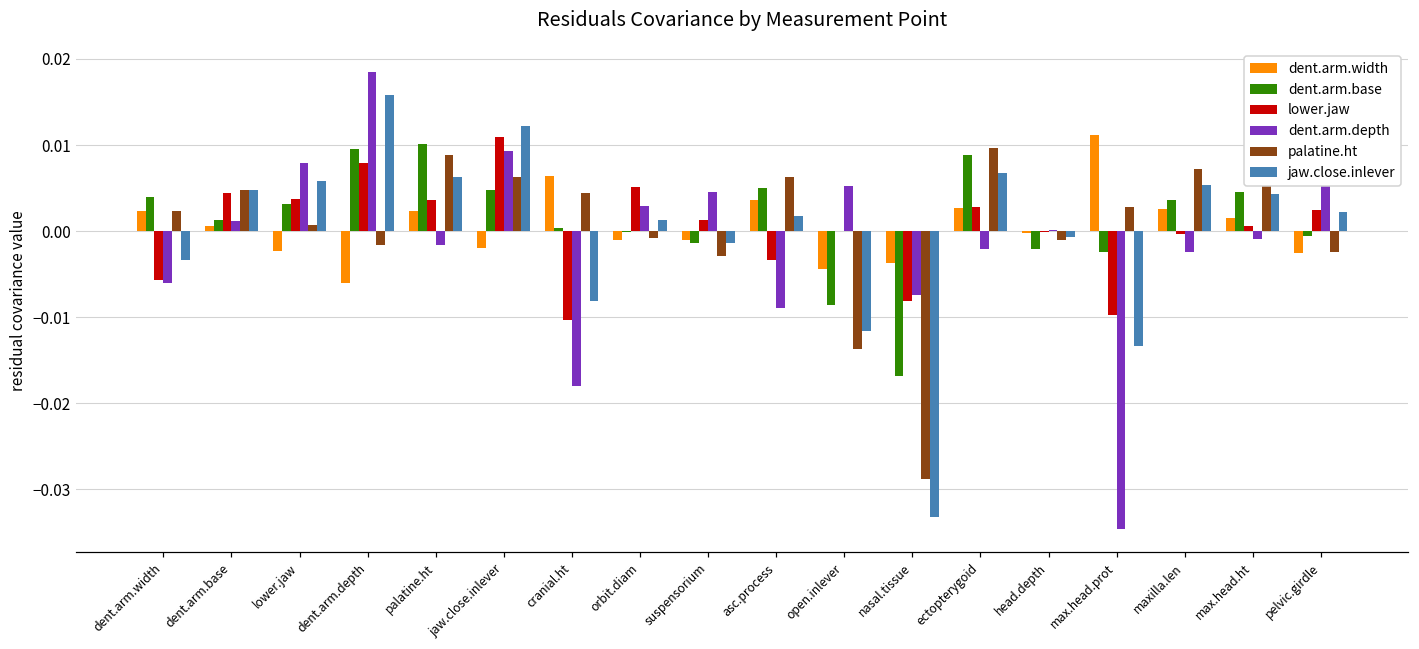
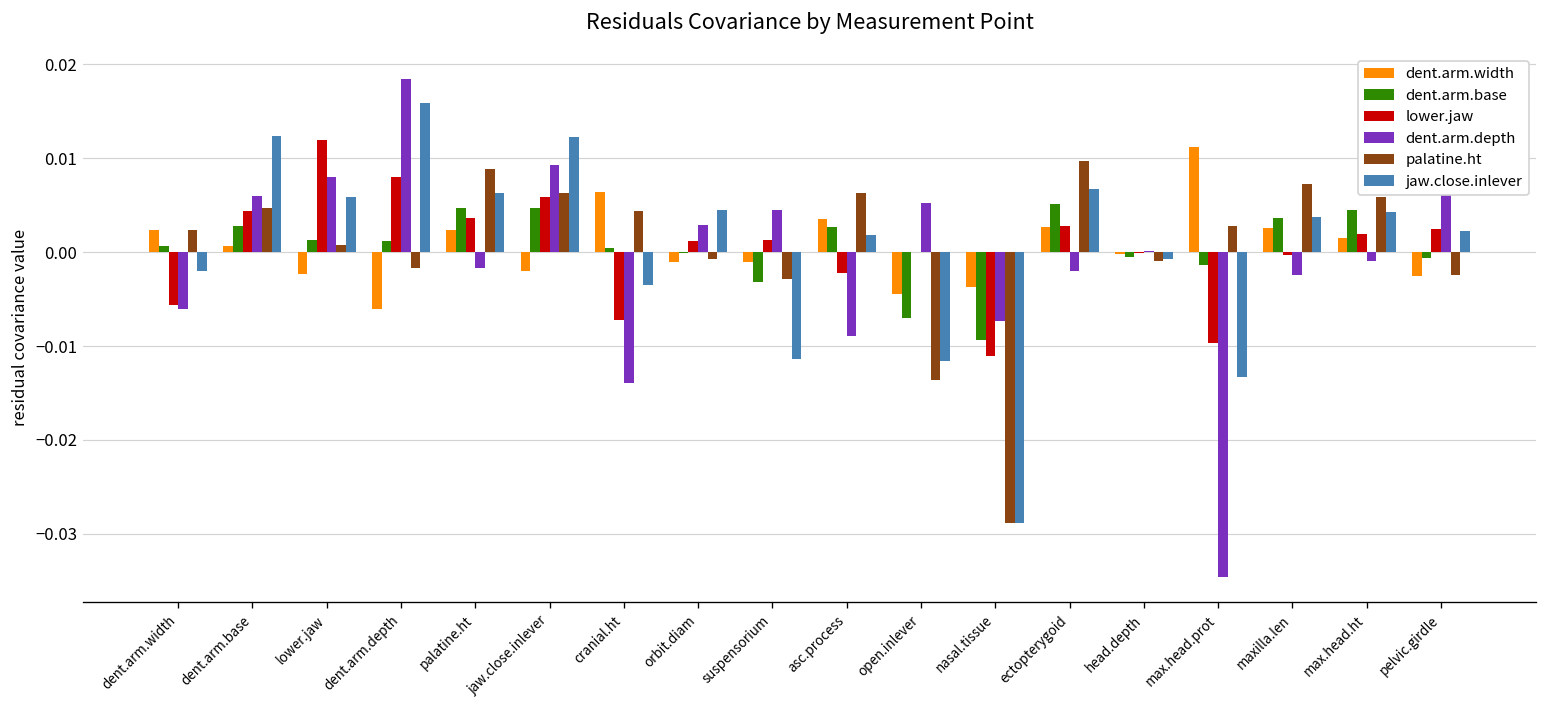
  {
    "dent.arm.width": {
      "dent.arm.width": 0.002,
      "dent.arm.base": 0.001,
      "lower.jaw": -0.002,
      "dent.arm.depth": -0.006,
      "palatine.ht": 0.002,
      "jaw.close.inlever": -0.002,
      "cranial.ht": 0.006,
      "orbit.diam": -0.001,
      "suspensorium": -0.001,
      "asc.process": 0.004,
      "open.inlever": -0.004,
      "nasal.tissue": -0.004,
      "ectopterygoid": 0.003,
      "max.head.prot": 0.011,
      "maxilla.len": 0.003,
      "max.head.ht": 0.002,
      "pelvic.girdle": -0.003
    },
    "dent.arm.base": {
-     "dent.arm.width": 0.004,
-     "dent.arm.base": 0.001,
-     "lower.jaw": 0.003,
-     "dent.arm.depth": 0.010,
-     "palatine.ht": 0.010,
+     "dent.arm.width": 0.001,
+     "dent.arm.base": 0.003,
+     "lower.jaw": 0.001,
+     "dent.arm.depth": 0.001,
+     "palatine.ht": 0.005,
      "jaw.close.inlever": 0.005,
      "cranial.ht": 0.000,
-     "suspensorium": -0.001,
-     "asc.process": 0.005,
-     "open.inlever": -0.009,
-     "nasal.tissue": -0.017,
-     "ectopterygoid": 0.009,
-     "head.depth": -0.002,
-     "max.head.prot": -0.002,
+     "suspensorium": -0.003,
+     "asc.process": 0.003,
+     "open.inlever": -0.007,
+     "nasal.tissue": -0.009,
+     "ectopterygoid": 0.005,
+     "head.depth": -0.001,
+     "max.head.prot": -0.001,
      "maxilla.len": 0.004,
      "max.head.ht": 0.005,
      "pelvic.girdle": -0.001
    },
    "lower.jaw": {
      "dent.arm.width": -0.006,
      "dent.arm.base": 0.004,
-     "lower.jaw": 0.004,
+     "lower.jaw": 0.012,
      "dent.arm.depth": 0.008,
      "palatine.ht": 0.004,
-     "jaw.close.inlever": 0.011,
-     "cranial.ht": -0.010,
-     "orbit.diam": 0.005,
+     "jaw.close.inlever": 0.006,
+     "cranial.ht": -0.007,
+     "orbit.diam": 0.001,
      "suspensorium": 0.001,
-     "asc.process": -0.003,
-     "nasal.tissue": -0.008,
+     "asc.process": -0.002,
+     "nasal.tissue": -0.011,
      "ectopterygoid": 0.003,
      "max.head.prot": -0.010,
      "maxilla.len": 0.000,
-     "max.head.ht": 0.001,
+     "max.head.ht": 0.002,
      "pelvic.girdle": 0.002
    },
    "dent.arm.depth": {
      "dent.arm.width": -0.006,
-     "dent.arm.base": 0.001,
+     "dent.arm.base": 0.006,
      "lower.jaw": 0.008,
      "dent.arm.depth": 0.018,
      "palatine.ht": -0.002,
      "jaw.close.inlever": 0.009,
-     "cranial.ht": -0.018,
+     "cranial.ht": -0.014,
      "orbit.diam": 0.003,
      "suspensorium": 0.005,
      "asc.process": -0.009,
      "open.inlever": 0.005,
      "nasal.tissue": -0.007,
      "ectopterygoid": -0.002,
      "max.head.prot": -0.035,
      "maxilla.len": -0.002,
      "max.head.ht": -0.001
    },
    "palatine.ht": {
      "dent.arm.width": 0.002,
      "dent.arm.base": 0.005,
      "lower.jaw": 0.001,
      "dent.arm.depth": -0.002,
      "palatine.ht": 0.009,
      "jaw.close.inlever": 0.006,
      "cranial.ht": 0.004,
      "orbit.diam": -0.001,
      "suspensorium": -0.003,
      "asc.process": 0.006,
      "open.inlever": -0.014,
      "nasal.tissue": -0.029,
      "ectopterygoid": 0.010,
      "head.depth": -0.001,
      "max.head.prot": 0.003,
      "maxilla.len": 0.007,
      "pelvic.girdle": -0.002
    },
    "jaw.close.inlever": {
-     "dent.arm.width": -0.003,
-     "dent.arm.base": 0.005,
+     "dent.arm.width": -0.002,
+     "dent.arm.base": 0.012,
      "lower.jaw": 0.006,
      "dent.arm.depth": 0.016,
      "palatine.ht": 0.006,
      "jaw.close.inlever": 0.012,
-     "cranial.ht": -0.008,
-     "orbit.diam": 0.001,
-     "suspensorium": -0.001,
+     "cranial.ht": -0.003,
+     "orbit.diam": 0.004,
+     "suspensorium": -0.011,
      "asc.process": 0.002,
      "open.inlever": -0.012,
-     "nasal.tissue": -0.033,
+     "nasal.tissue": -0.029,
      "ectopterygoid": 0.007,
      "head.depth": -0.001,
      "max.head.prot": -0.013,
-     "maxilla.len": 0.005,
+     "maxilla.len": 0.004,
      "max.head.ht": 0.004,
      "pelvic.girdle": 0.002
    }
  }
